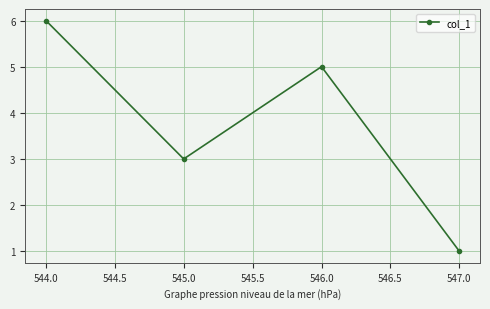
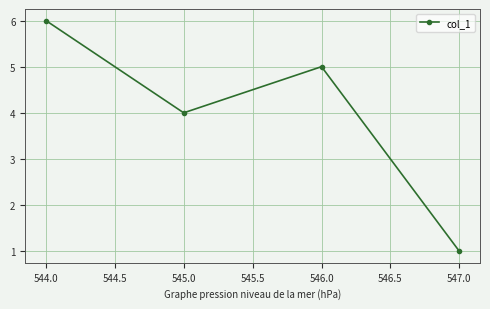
  {
    "544.0": 6,
-   "545.0": 3,
+   "545.0": 4,
    "546.0": 5,
    "547.0": 1
  }
